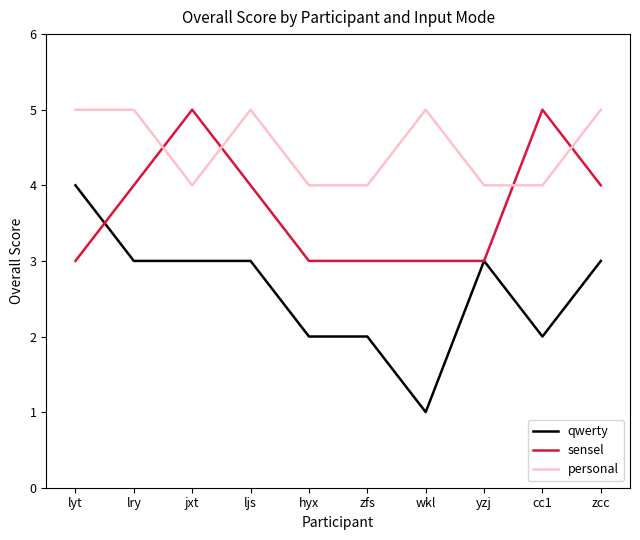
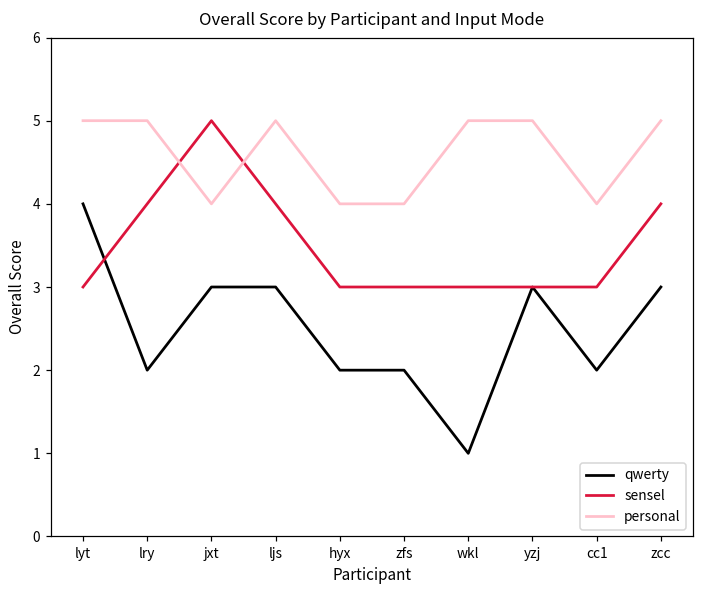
  {
    "qwerty": {
      "lyt": 4,
-     "lry": 3,
+     "lry": 2,
      "jxt": 3,
      "ljs": 3,
      "hyx": 2,
      "zfs": 2,
      "wkl": 1,
      "cc1": 2,
      "zcc": 3
    },
    "sensel": {
      "lyt": 3,
      "lry": 4,
      "jxt": 5,
      "ljs": 4,
      "hyx": 3,
      "zfs": 3,
      "wkl": 3,
-     "cc1": 5,
+     "cc1": 3,
      "zcc": 4
    },
    "personal": {
      "lyt": 5,
      "lry": 5,
      "jxt": 4,
      "ljs": 5,
      "hyx": 4,
      "zfs": 4,
      "wkl": 5,
-     "yzj": 4,
+     "yzj": 5,
      "cc1": 4,
      "zcc": 5
    }
  }
